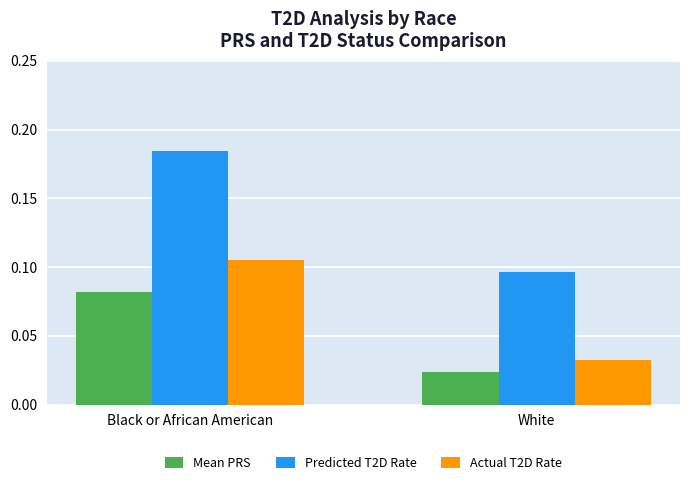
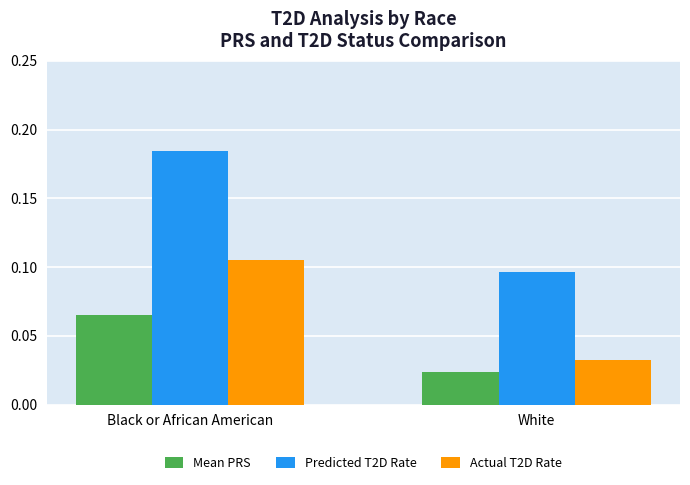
  {
    "Mean PRS": {
-     "Black or African American": 0.082,
+     "Black or African American": 0.065,
      "White": 0.023
    },
    "Predicted T2D Rate": {
      "Black or African American": 0.184,
      "White": 0.096
    },
    "Actual T2D Rate": {
      "Black or African American": 0.105,
      "White": 0.032
    }
  }
